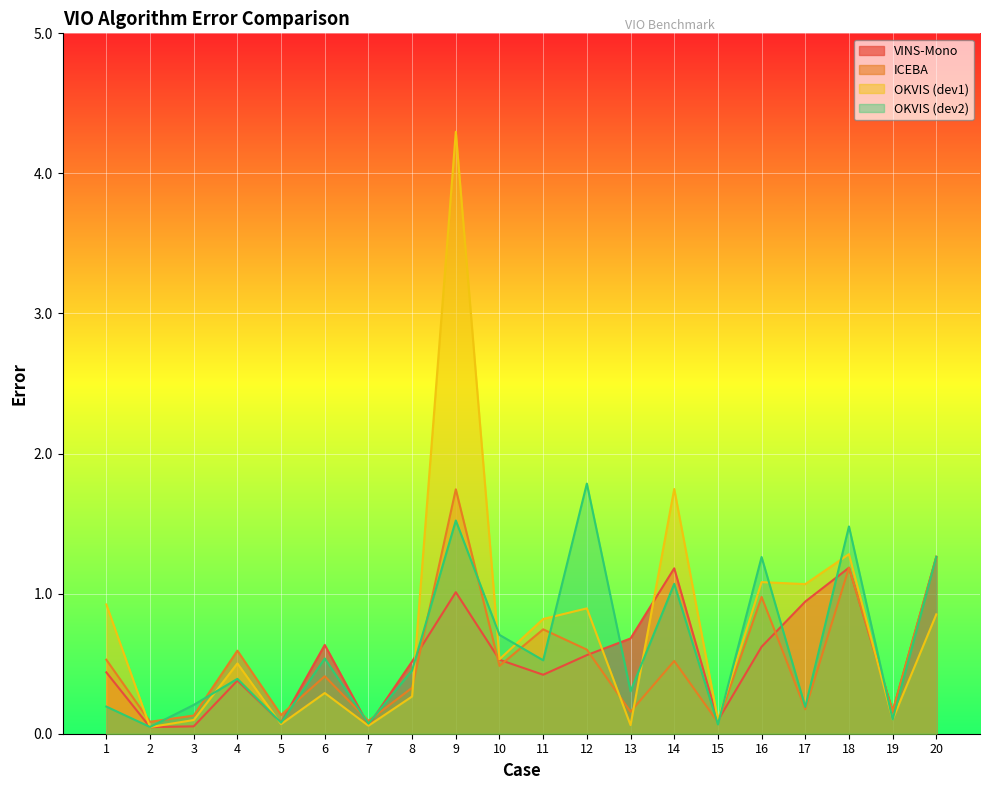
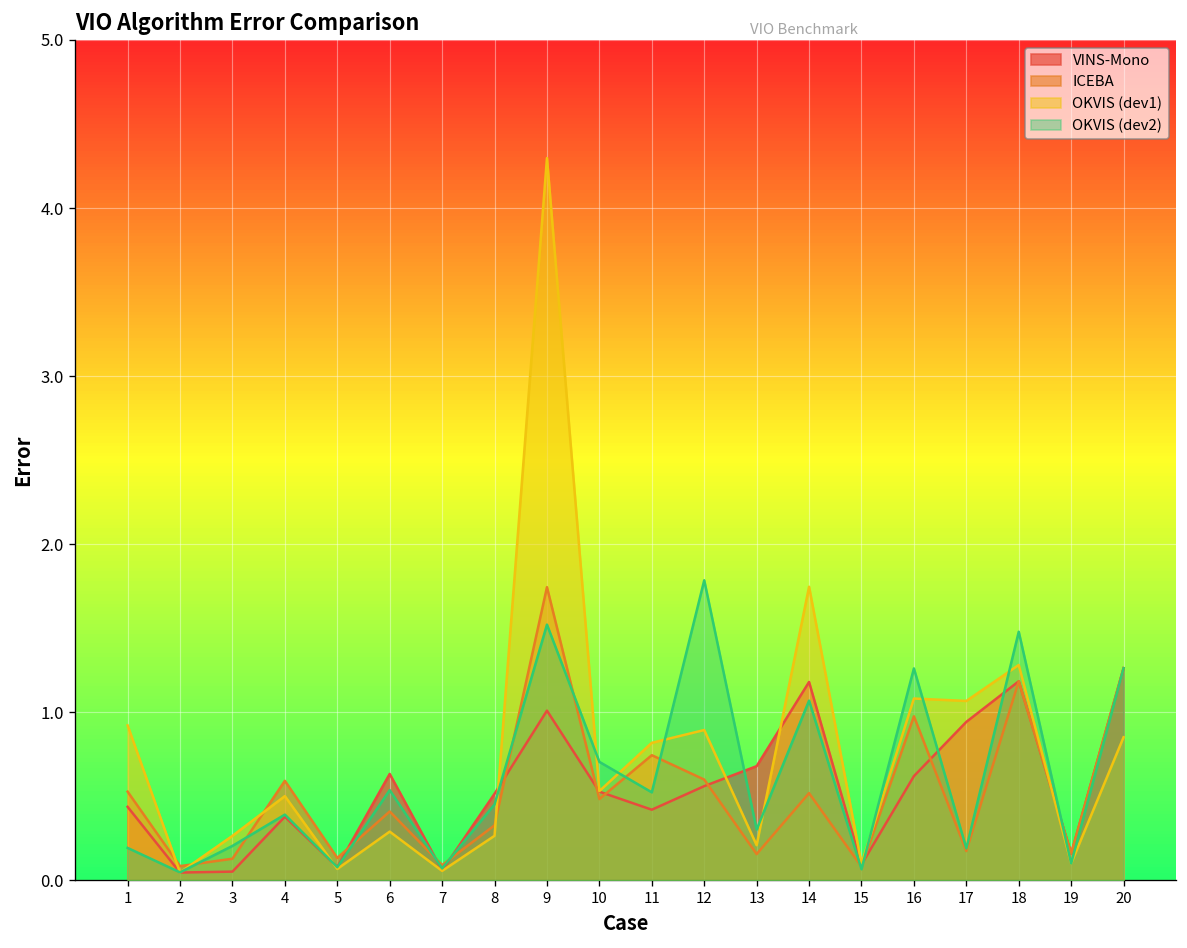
  {
    "OKVIS (dev1)": {
      "1": 0.92,
-     "3": 0.10,
+     "3": 0.27,
      "4": 0.50,
      "6": 0.29,
      "8": 0.27,
      "9": 4.30,
      "11": 0.82,
      "12": 0.89,
-     "13": 0.06,
+     "13": 0.21,
      "14": 1.75,
      "16": 1.08,
      "17": 1.07,
      "18": 1.28,
      "20": 0.85
    },
    "OKVIS (dev2)": {
      "1": 0.19,
      "3": 0.21,
      "6": 0.54,
      "8": 0.45,
      "9": 1.52,
      "10": 0.71,
      "11": 0.52,
      "12": 1.79,
      "13": 0.30,
      "14": 1.07,
      "16": 1.26,
      "18": 1.48
    }
  }
